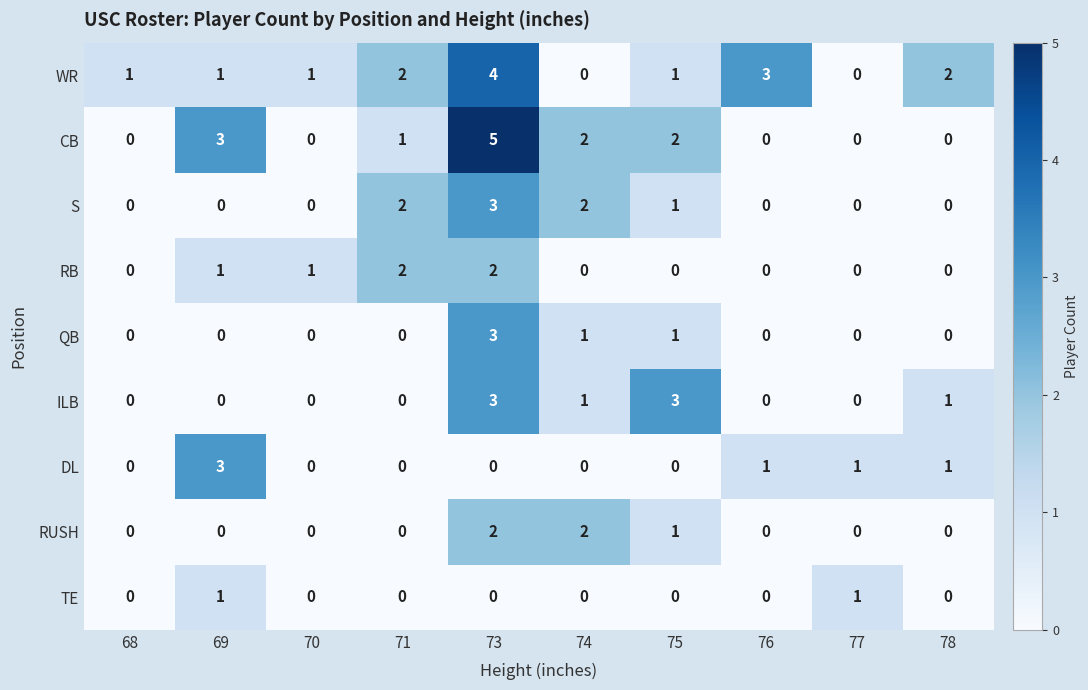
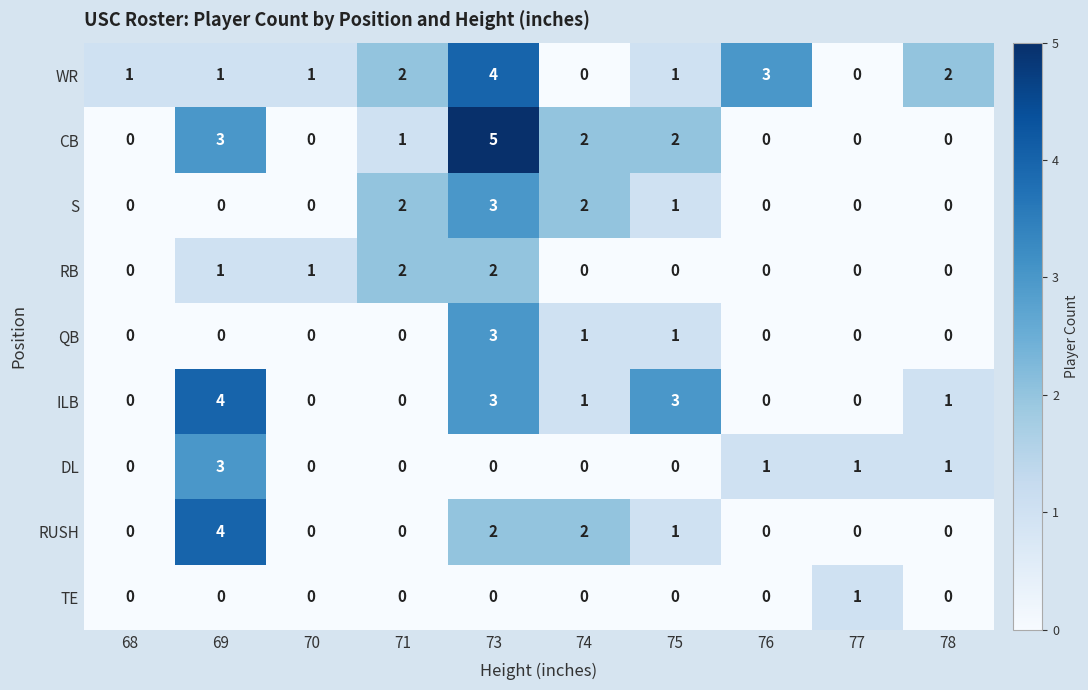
  {
    "WR": {
      "68": 1,
      "69": 1,
      "70": 1,
      "71": 2,
      "73": 4,
      "74": 0,
      "75": 1,
      "76": 3,
      "77": 0,
      "78": 2
    },
    "CB": {
      "68": 0,
      "69": 3,
      "70": 0,
      "71": 1,
      "73": 5,
      "74": 2,
      "75": 2,
      "76": 0,
      "77": 0,
      "78": 0
    },
    "S": {
      "68": 0,
      "69": 0,
      "70": 0,
      "71": 2,
      "73": 3,
      "74": 2,
      "75": 1,
      "76": 0,
      "77": 0,
      "78": 0
    },
    "RB": {
      "68": 0,
      "69": 1,
      "70": 1,
      "71": 2,
      "73": 2,
      "74": 0,
      "75": 0,
      "76": 0,
      "77": 0,
      "78": 0
    },
    "QB": {
      "68": 0,
      "69": 0,
      "70": 0,
      "71": 0,
      "73": 3,
      "74": 1,
      "75": 1,
      "76": 0,
      "77": 0,
      "78": 0
    },
    "ILB": {
      "68": 0,
-     "69": 0,
+     "69": 4,
      "70": 0,
      "71": 0,
      "73": 3,
      "74": 1,
      "75": 3,
      "76": 0,
      "77": 0,
      "78": 1
    },
    "DL": {
      "68": 0,
      "69": 3,
      "70": 0,
      "71": 0,
      "73": 0,
      "74": 0,
      "75": 0,
      "76": 1,
      "77": 1,
      "78": 1
    },
    "RUSH": {
      "68": 0,
-     "69": 0,
+     "69": 4,
      "70": 0,
      "71": 0,
      "73": 2,
      "74": 2,
      "75": 1,
      "76": 0,
      "77": 0,
      "78": 0
    },
    "TE": {
      "68": 0,
-     "69": 1,
+     "69": 0,
      "70": 0,
      "71": 0,
      "73": 0,
      "74": 0,
      "75": 0,
      "76": 0,
      "77": 1,
      "78": 0
    }
  }
